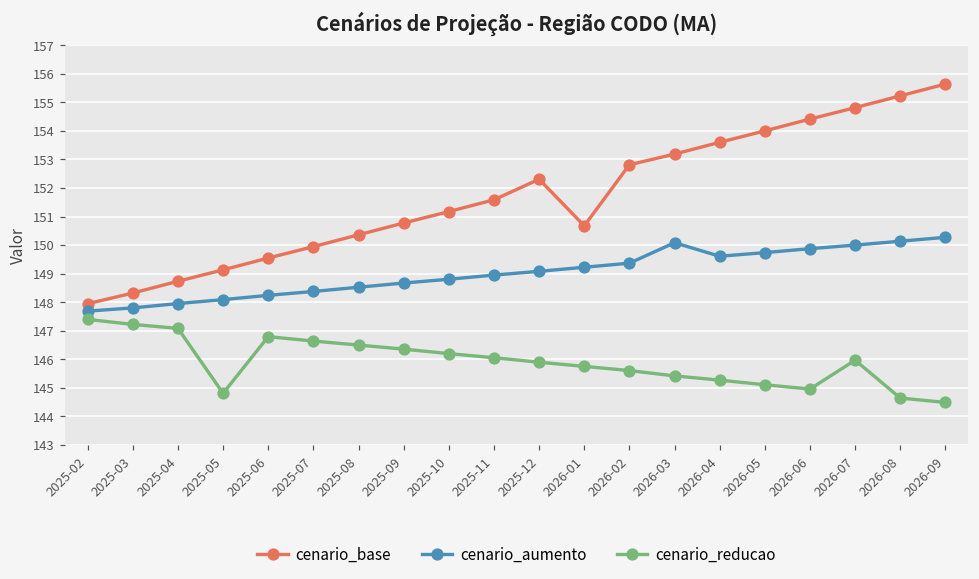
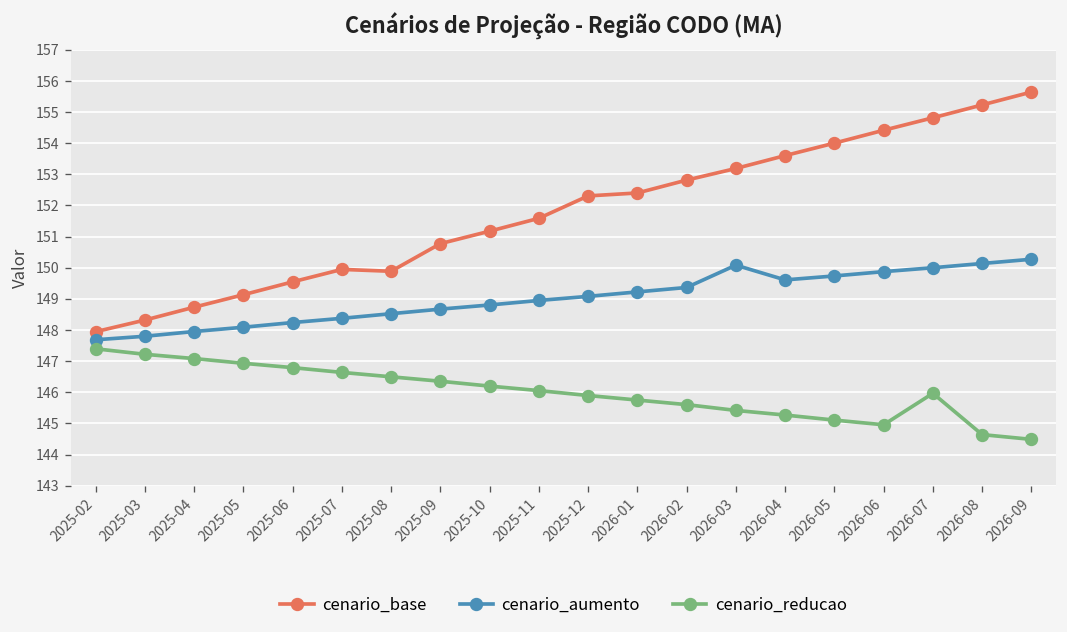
  {
    "cenario_base": {
      "2025-02": 147.9,
      "2025-03": 148.3,
      "2025-04": 148.7,
      "2025-05": 149.1,
      "2025-06": 149.5,
      "2025-07": 149.9,
-     "2025-08": 150.4,
+     "2025-08": 149.9,
      "2025-09": 150.8,
      "2025-10": 151.2,
      "2025-11": 151.6,
      "2025-12": 152.3,
-     "2026-01": 150.7,
+     "2026-01": 152.4,
      "2026-02": 152.8,
      "2026-03": 153.2,
      "2026-04": 153.6,
      "2026-05": 154.0,
      "2026-06": 154.4,
      "2026-07": 154.8,
      "2026-08": 155.2,
      "2026-09": 155.6
    },
    "cenario_aumento": {
      "2025-02": 147.7,
      "2025-03": 147.8,
      "2025-04": 148.0,
      "2025-05": 148.1,
      "2025-06": 148.2,
      "2025-07": 148.4,
      "2025-08": 148.5,
      "2025-09": 148.7,
      "2025-10": 148.8,
      "2025-11": 148.9,
      "2025-12": 149.1,
      "2026-01": 149.2,
      "2026-02": 149.4,
      "2026-03": 150.1,
      "2026-04": 149.6,
      "2026-05": 149.7,
      "2026-06": 149.9,
      "2026-07": 150.0,
      "2026-08": 150.1,
      "2026-09": 150.3
    },
    "cenario_reducao": {
      "2025-02": 147.4,
      "2025-03": 147.2,
      "2025-04": 147.1,
-     "2025-05": 144.8,
+     "2025-05": 146.9,
      "2025-06": 146.8,
      "2025-07": 146.6,
      "2025-08": 146.5,
      "2025-09": 146.4,
      "2025-10": 146.2,
      "2025-11": 146.1,
      "2025-12": 145.9,
      "2026-01": 145.7,
      "2026-02": 145.6,
      "2026-03": 145.4,
      "2026-04": 145.3,
      "2026-05": 145.1,
      "2026-06": 145.0,
      "2026-07": 146.0,
      "2026-08": 144.6,
      "2026-09": 144.5
    }
  }
